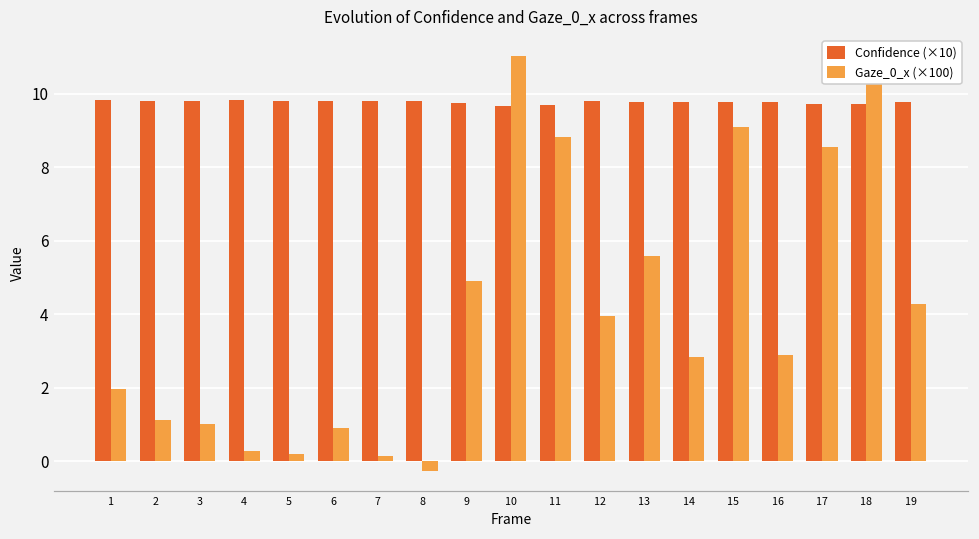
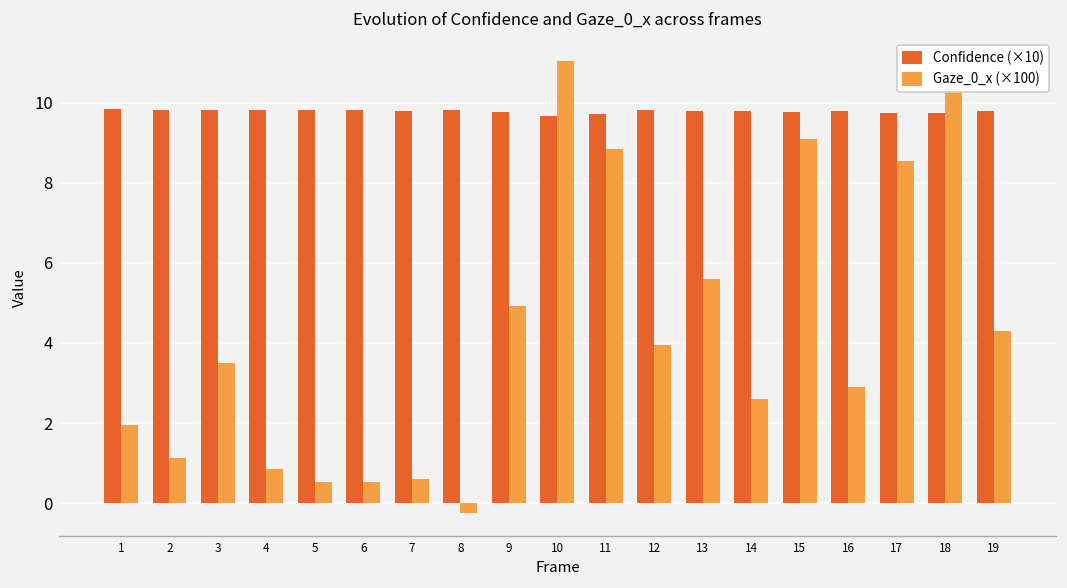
  {
    "Confidence (×10)": {
      "1": 9.8,
      "2": 9.8,
      "3": 9.8,
      "4": 9.8,
      "5": 9.8,
      "6": 9.8,
      "7": 9.8,
      "8": 9.8,
      "9": 9.8,
      "10": 9.7,
      "11": 9.7,
      "12": 9.8,
      "13": 9.8,
      "14": 9.8,
      "15": 9.8,
      "16": 9.8,
      "17": 9.7,
      "18": 9.7,
      "19": 9.8
    },
    "Gaze_0_x (×100)": {
      "1": 2.0,
      "2": 1.1,
-     "3": 1.0,
-     "4": 0.3,
-     "5": 0.2,
-     "6": 0.9,
-     "7": 0.1,
+     "3": 3.5,
+     "4": 0.8,
+     "5": 0.5,
+     "6": 0.5,
+     "7": 0.6,
      "8": -0.3,
      "9": 4.9,
      "10": 11.0,
      "11": 8.8,
      "12": 4.0,
      "13": 5.6,
-     "14": 2.9,
+     "14": 2.6,
      "15": 9.1,
      "16": 2.9,
      "17": 8.6,
      "19": 4.3
    }
  }
